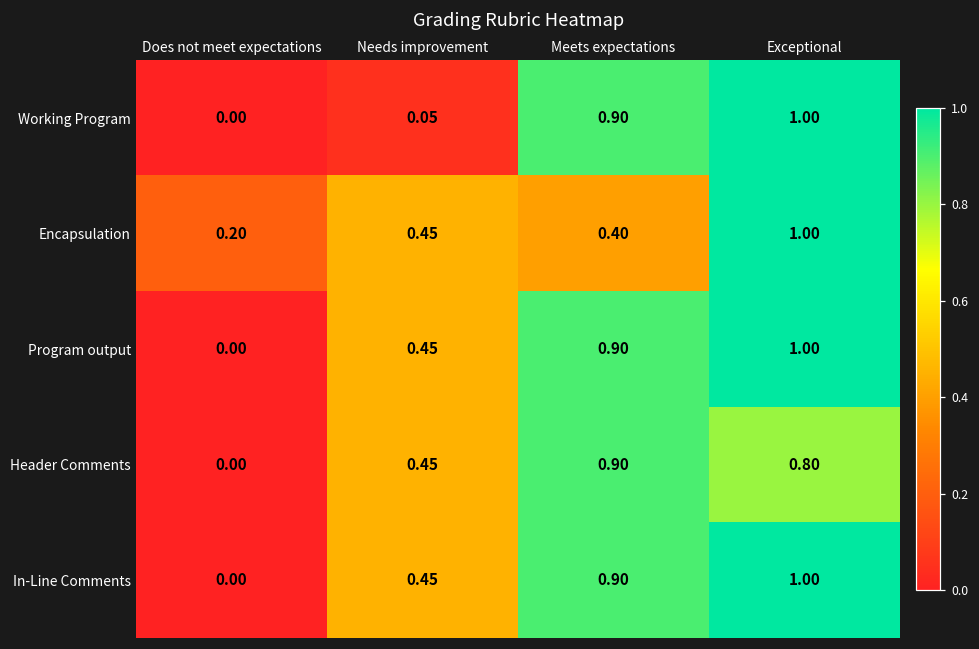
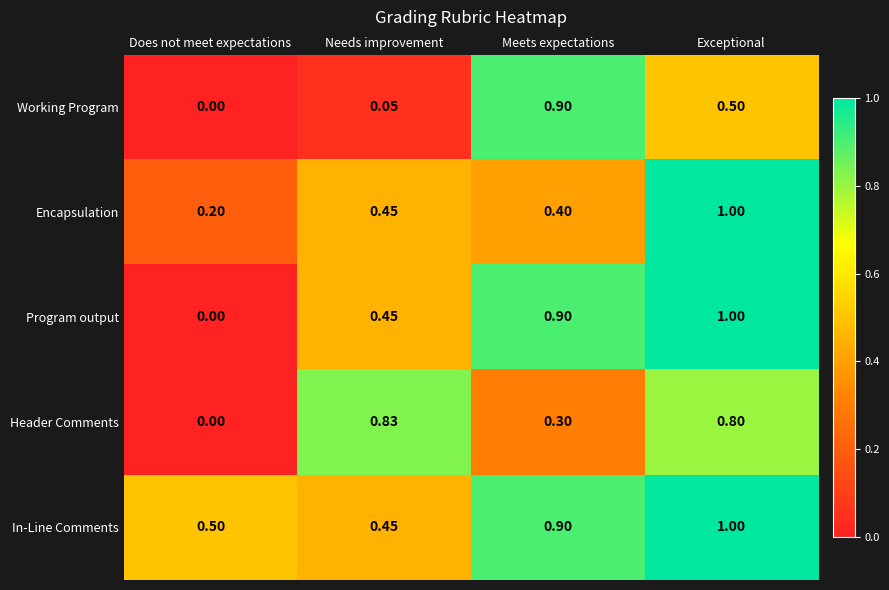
  {
    "Working Program": {
      "Does not meet expectations": 0.00,
      "Needs improvement": 0.05,
      "Meets expectations": 0.90,
-     "Exceptional": 1.00
+     "Exceptional": 0.50
    },
    "Encapsulation": {
      "Does not meet expectations": 0.20,
      "Needs improvement": 0.45,
      "Meets expectations": 0.40,
      "Exceptional": 1.00
    },
    "Program output": {
      "Does not meet expectations": 0.00,
      "Needs improvement": 0.45,
      "Meets expectations": 0.90,
      "Exceptional": 1.00
    },
    "Header Comments": {
      "Does not meet expectations": 0.00,
-     "Needs improvement": 0.45,
-     "Meets expectations": 0.90,
+     "Needs improvement": 0.83,
+     "Meets expectations": 0.30,
      "Exceptional": 0.80
    },
    "In-Line Comments": {
-     "Does not meet expectations": 0.00,
+     "Does not meet expectations": 0.50,
      "Needs improvement": 0.45,
      "Meets expectations": 0.90,
      "Exceptional": 1.00
    }
  }
